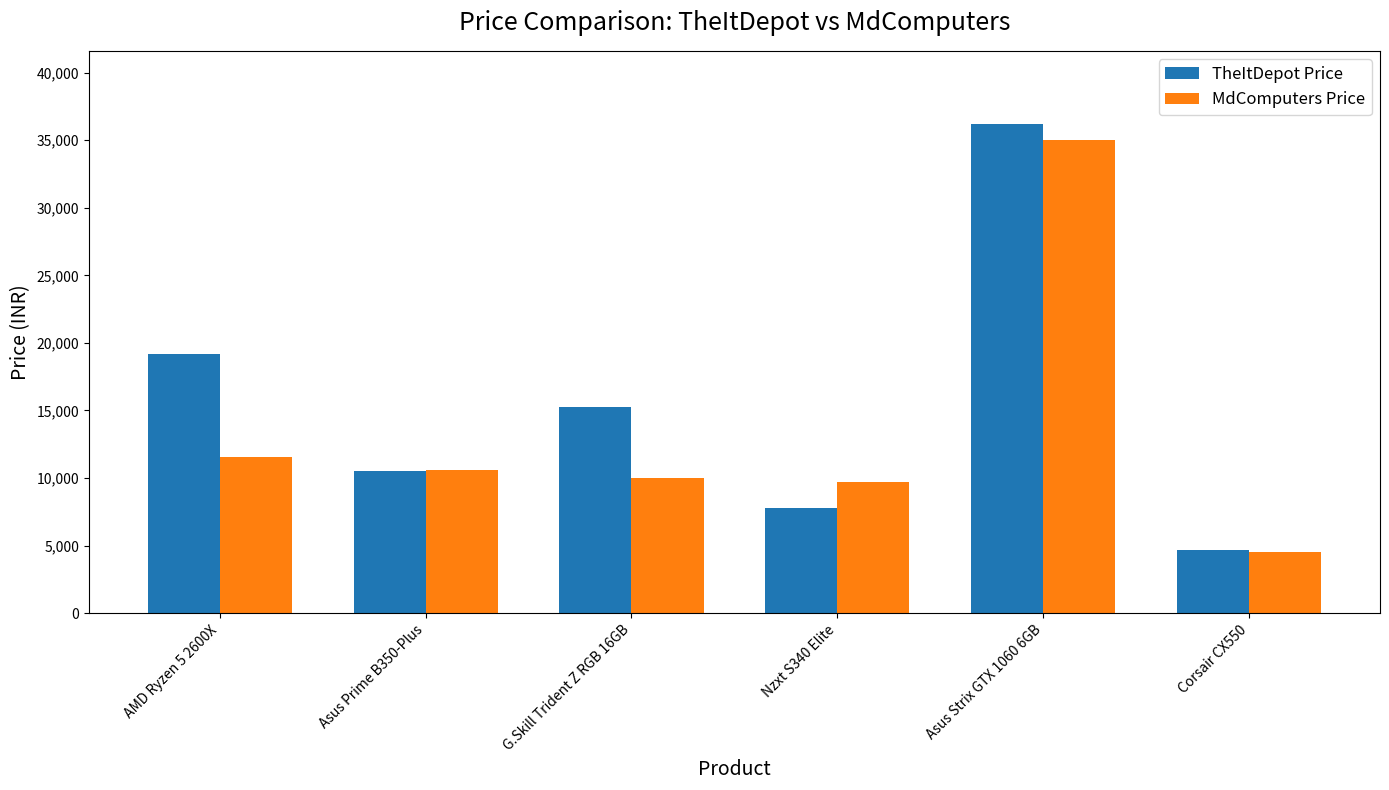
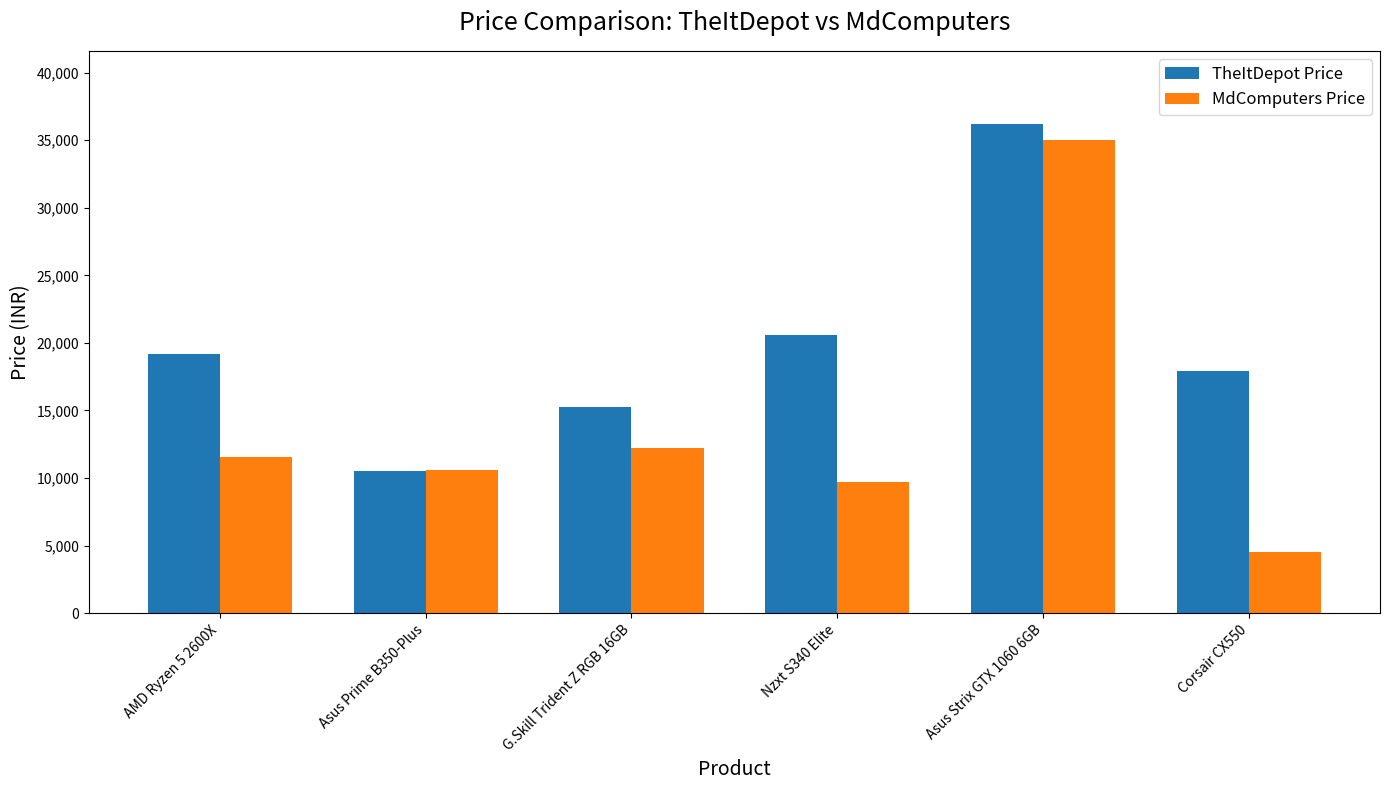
  {
    "TheItDepot Price": {
      "AMD Ryzen 5 2600X": "19,200",
      "Asus Prime B350-Plus": "10,500",
      "G.Skill Trident Z RGB 16GB": "15,200",
-     "Nzxt S340 Elite": "7,800",
+     "Nzxt S340 Elite": "20,600",
      "Asus Strix GTX 1060 6GB": "36,200",
-     "Corsair CX550": "4,700"
+     "Corsair CX550": "17,900"
    },
    "MdComputers Price": {
      "AMD Ryzen 5 2600X": "11,600",
      "Asus Prime B350-Plus": "10,600",
-     "G.Skill Trident Z RGB 16GB": "10,000",
+     "G.Skill Trident Z RGB 16GB": "12,200",
      "Nzxt S340 Elite": "9,700",
      "Asus Strix GTX 1060 6GB": "35,000",
      "Corsair CX550": "4,600"
    }
  }
